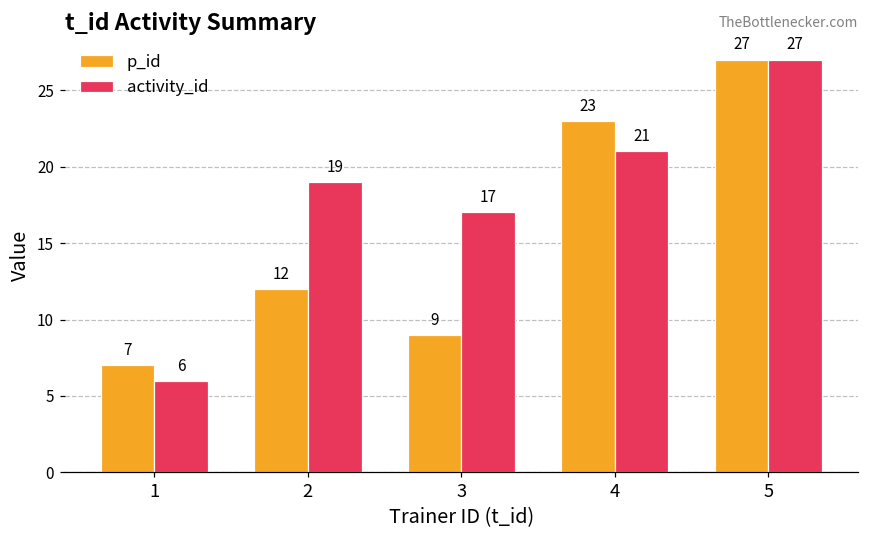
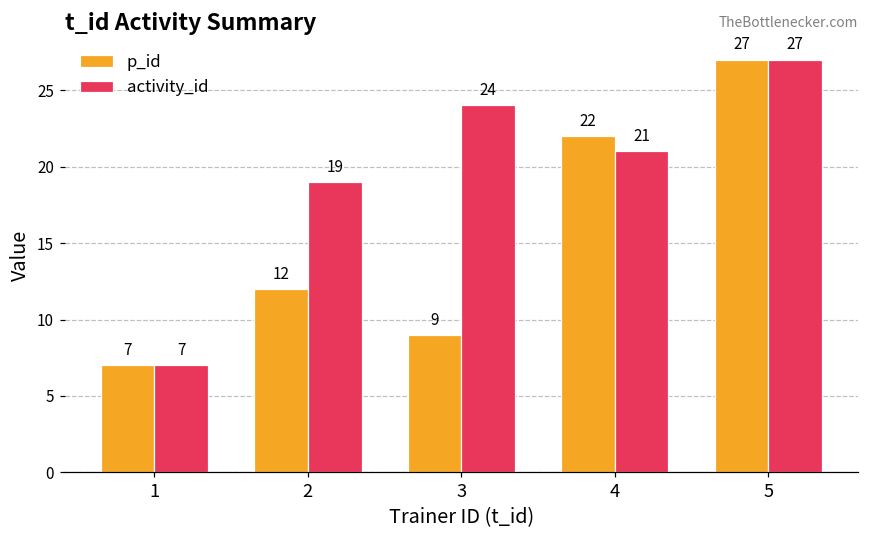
  {
    "p_id": {
      "1": 7,
      "2": 12,
      "3": 9,
-     "4": 23,
+     "4": 22,
      "5": 27
    },
    "activity_id": {
-     "1": 6,
+     "1": 7,
      "2": 19,
-     "3": 17,
+     "3": 24,
      "4": 21,
      "5": 27
    }
  }
